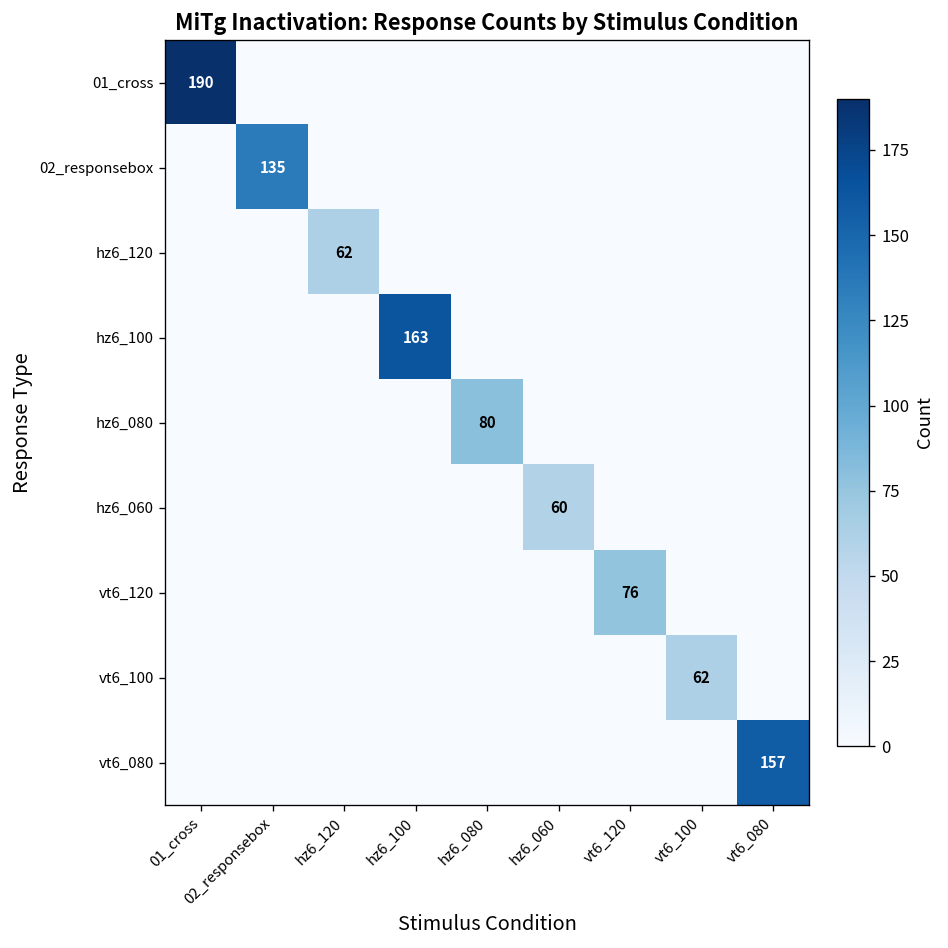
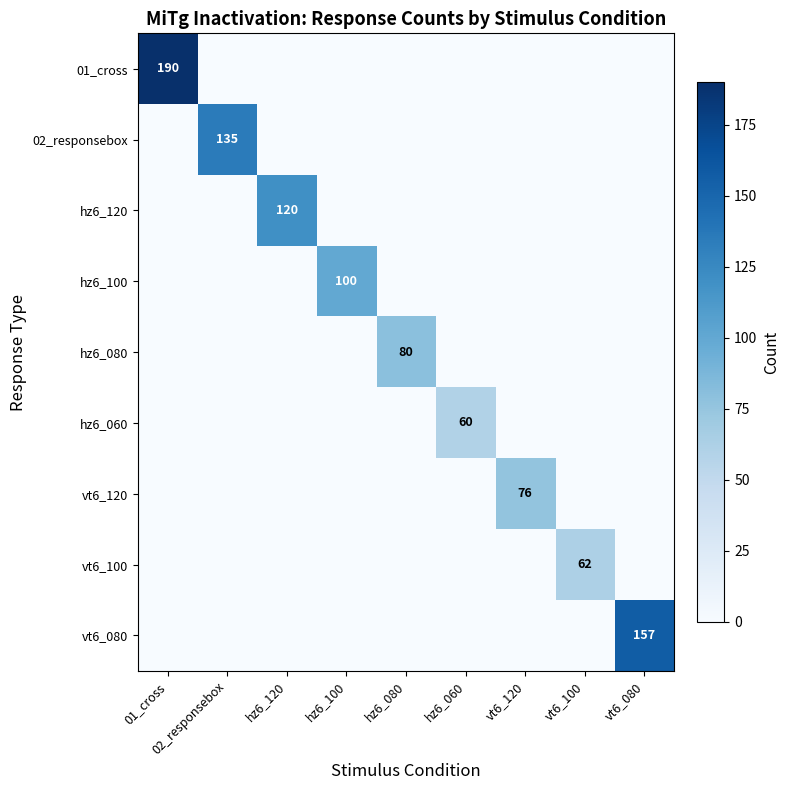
  {
    "01_cross": {
      "01_cross": 190
    },
    "02_responsebox": {
      "02_responsebox": 135
    },
    "hz6_120": {
-     "hz6_120": 62
+     "hz6_120": 120
    },
    "hz6_100": {
-     "hz6_100": 163
+     "hz6_100": 100
    },
    "hz6_080": {
      "hz6_080": 80
    },
    "hz6_060": {
      "hz6_060": 60
    },
    "vt6_120": {
      "vt6_120": 76
    },
    "vt6_100": {
      "vt6_100": 62
    },
    "vt6_080": {
      "vt6_080": 157
    }
  }
